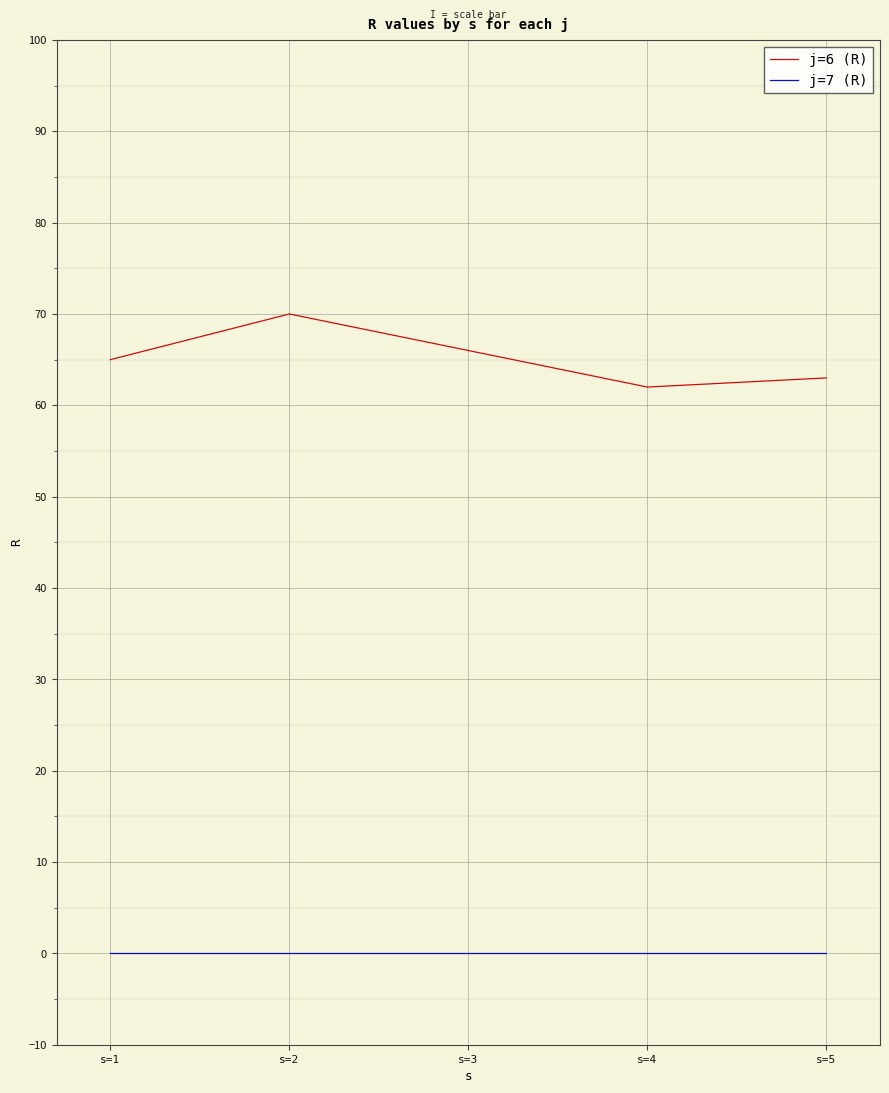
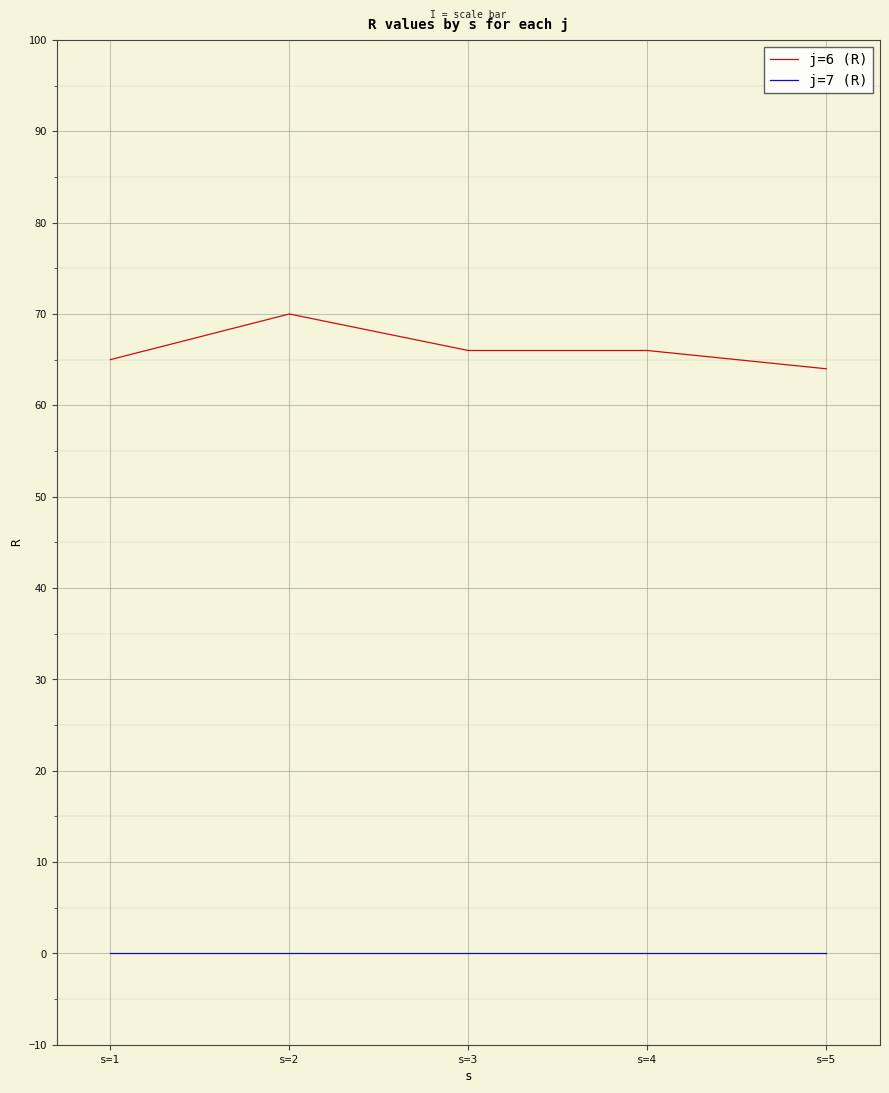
  {
    "j=6 (R)": {
      "s=1": 65,
      "s=2": 70,
      "s=3": 66,
-     "s=4": 62,
-     "s=5": 63
+     "s=4": 66,
+     "s=5": 64
    },
    "j=7 (R)": {
      "s=1": 0,
      "s=2": 0,
      "s=3": 0,
      "s=4": 0,
      "s=5": 0
    }
  }
